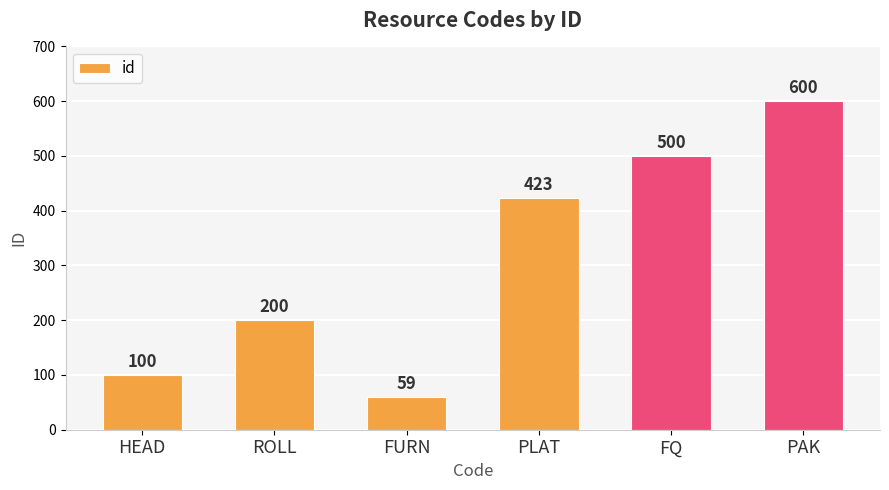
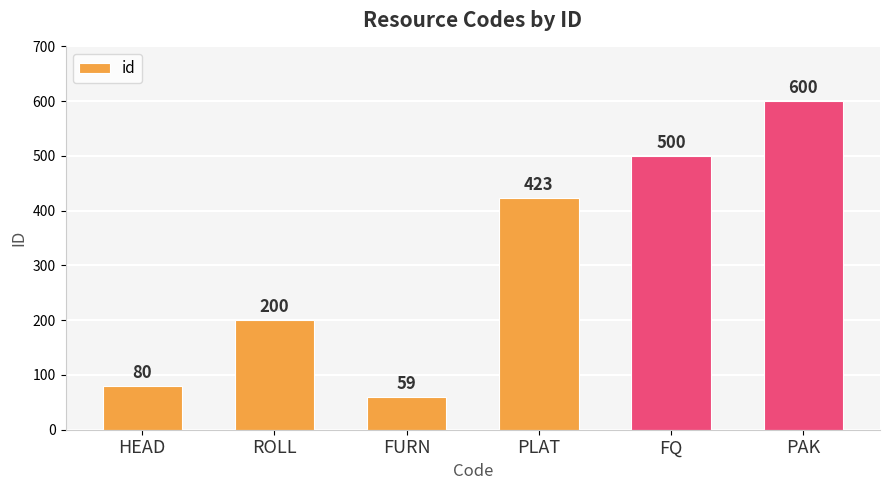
  {
-   "HEAD": 100,
+   "HEAD": 80,
    "ROLL": 200,
    "FURN": 59,
    "PLAT": 423,
    "FQ": 500,
    "PAK": 600
  }
